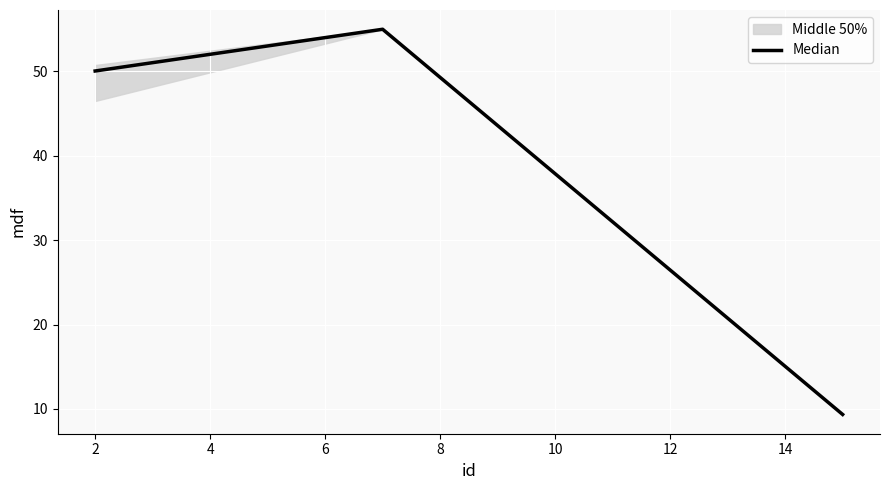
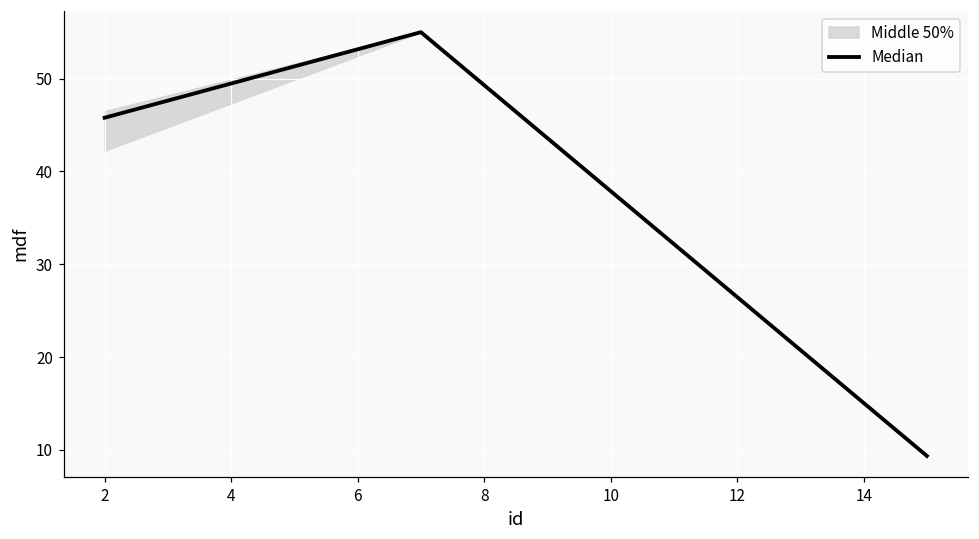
  {
    "Median": {
-     "2": 50
+     "2": 46
    }
  }
